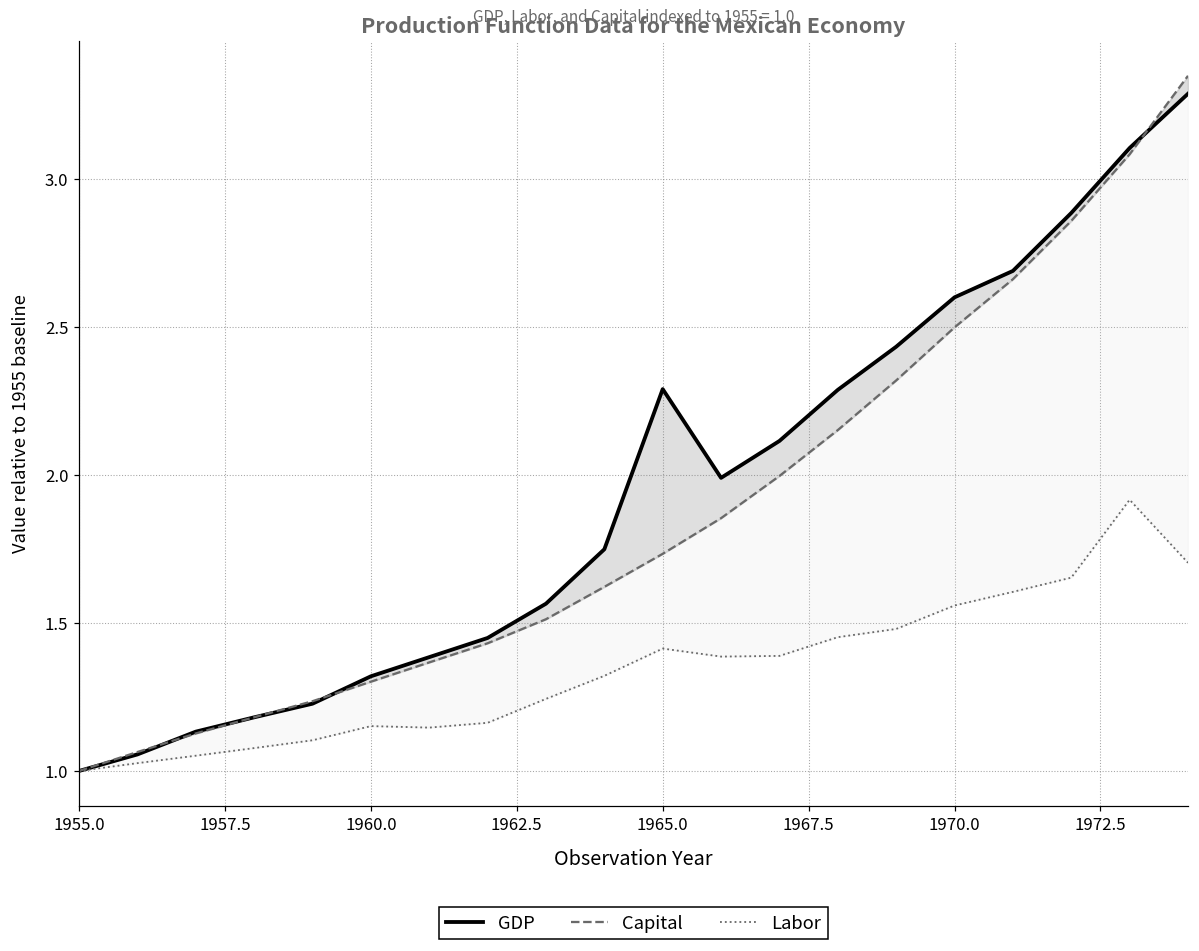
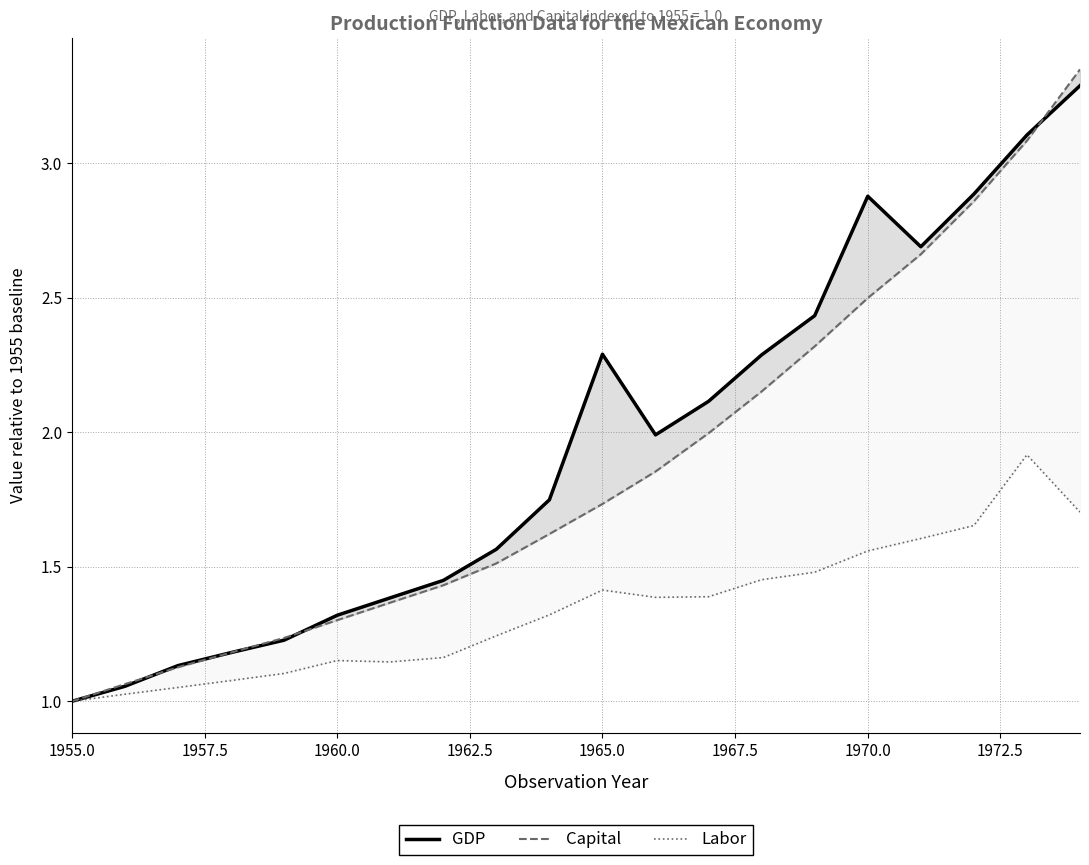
  {
    "GDP": {
-     "1970.0": 2.60
+     "1970.0": 2.88
    }
  }
